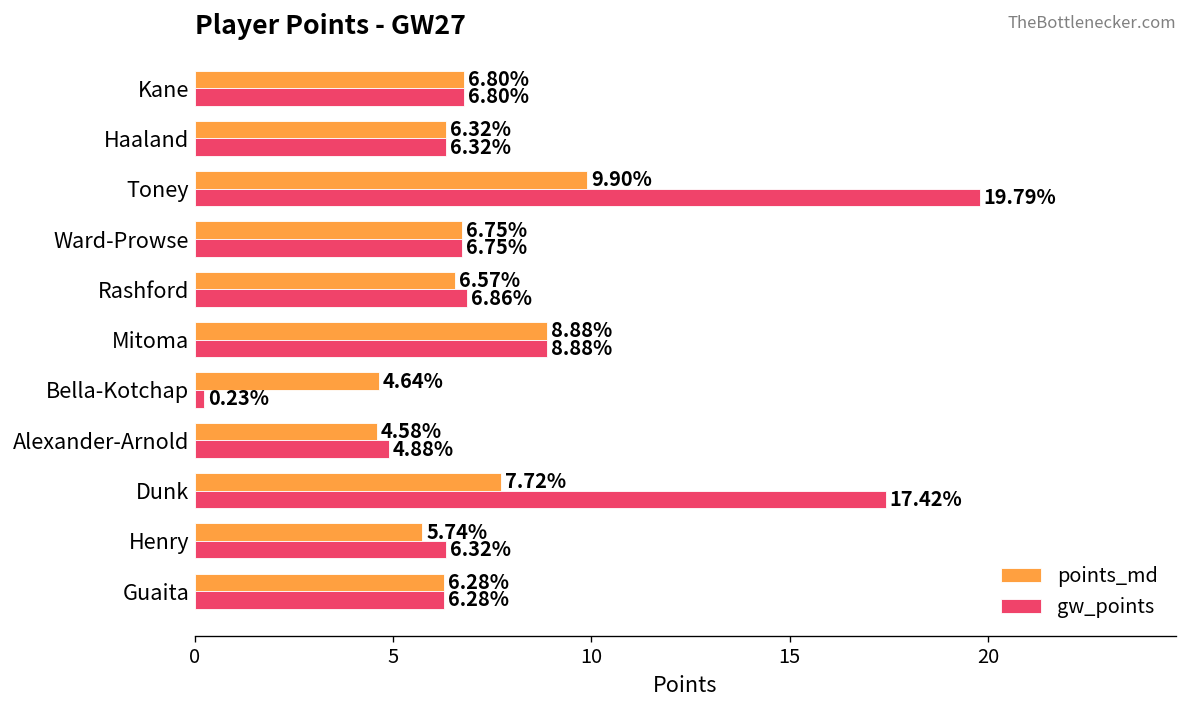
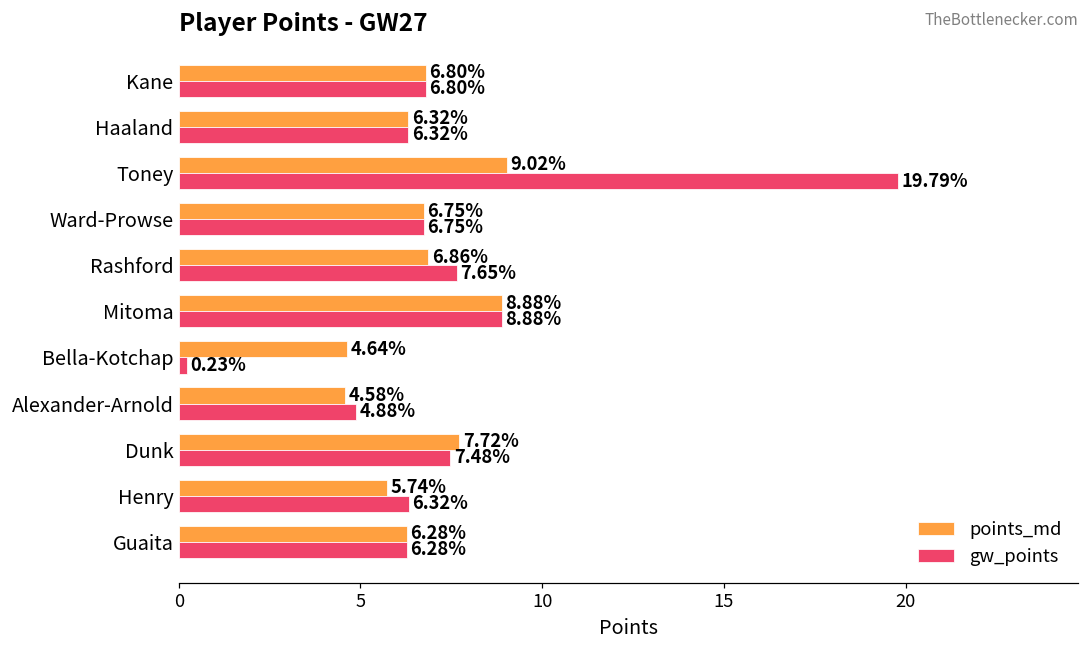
  {
    "points_md": {
-     "Toney": "9.90%",
-     "Rashford": "6.57%",
+     "Toney": "9.02%",
+     "Rashford": "6.86%",
      "Bella-Kotchap": "4.64%",
      "Alexander-Arnold": "4.58%",
      "Dunk": "7.72%",
      "Henry": "5.74%"
    },
    "gw_points": {
      "Toney": "19.79%",
-     "Rashford": "6.86%",
+     "Rashford": "7.65%",
      "Bella-Kotchap": "0.23%",
      "Alexander-Arnold": "4.88%",
-     "Dunk": "17.42%",
+     "Dunk": "7.48%",
      "Henry": "6.32%"
    }
  }
